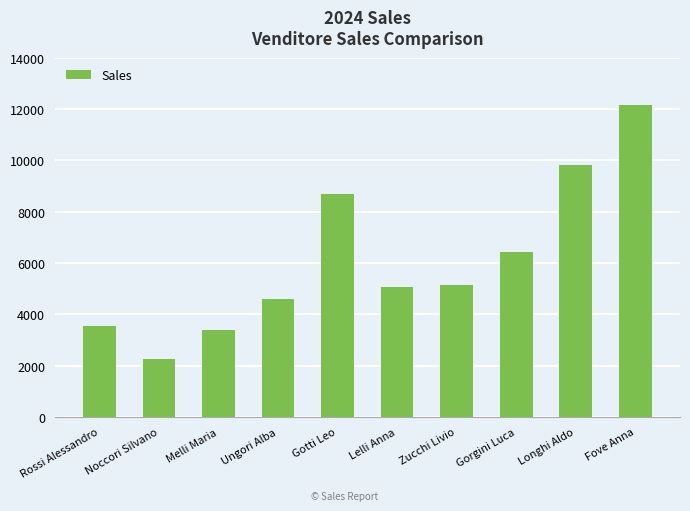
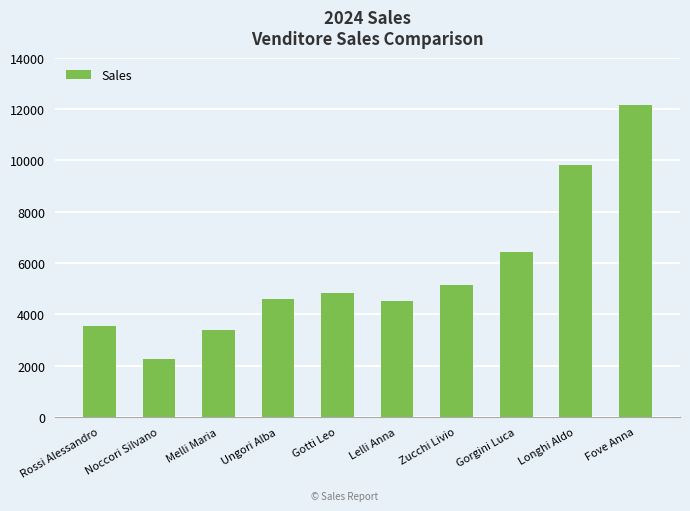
  {
    "Rossi Alessandro": 3600,
    "Noccori Silvano": 2300,
    "Melli Maria": 3400,
    "Ungori Alba": 4600,
-   "Gotti Leo": 8700,
-   "Lelli Anna": 5100,
+   "Gotti Leo": 4800,
+   "Lelli Anna": 4500,
    "Zucchi Livio": 5100,
    "Gorgini Luca": 6400,
    "Longhi Aldo": 9800,
    "Fove Anna": 12200
  }
